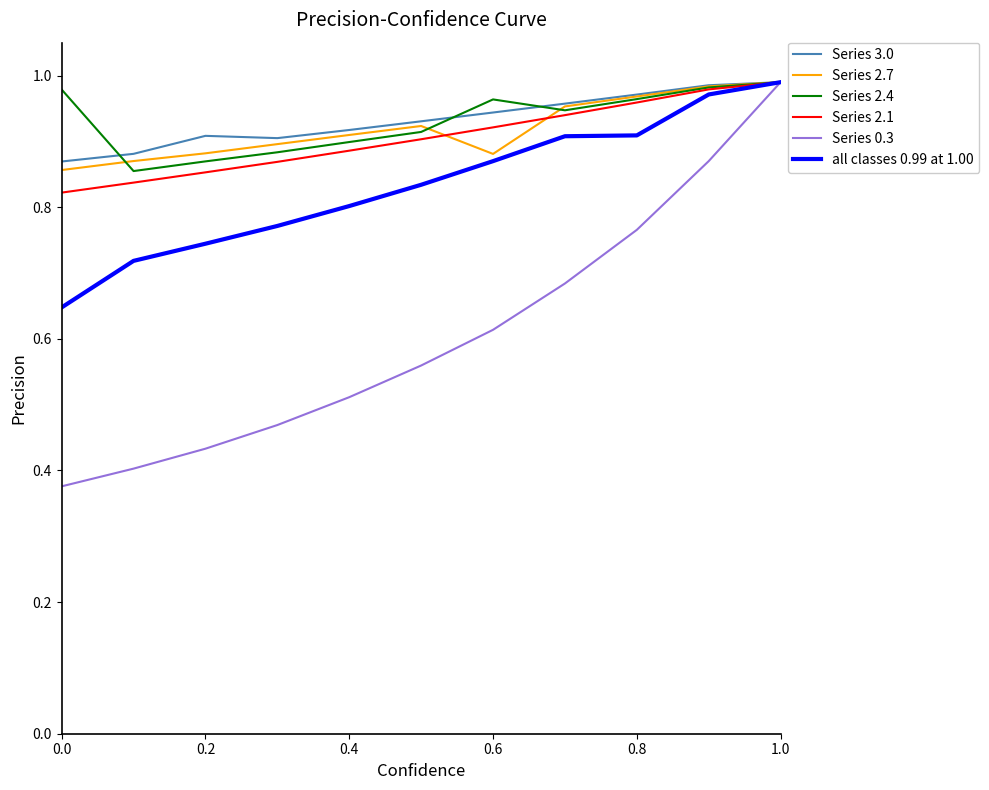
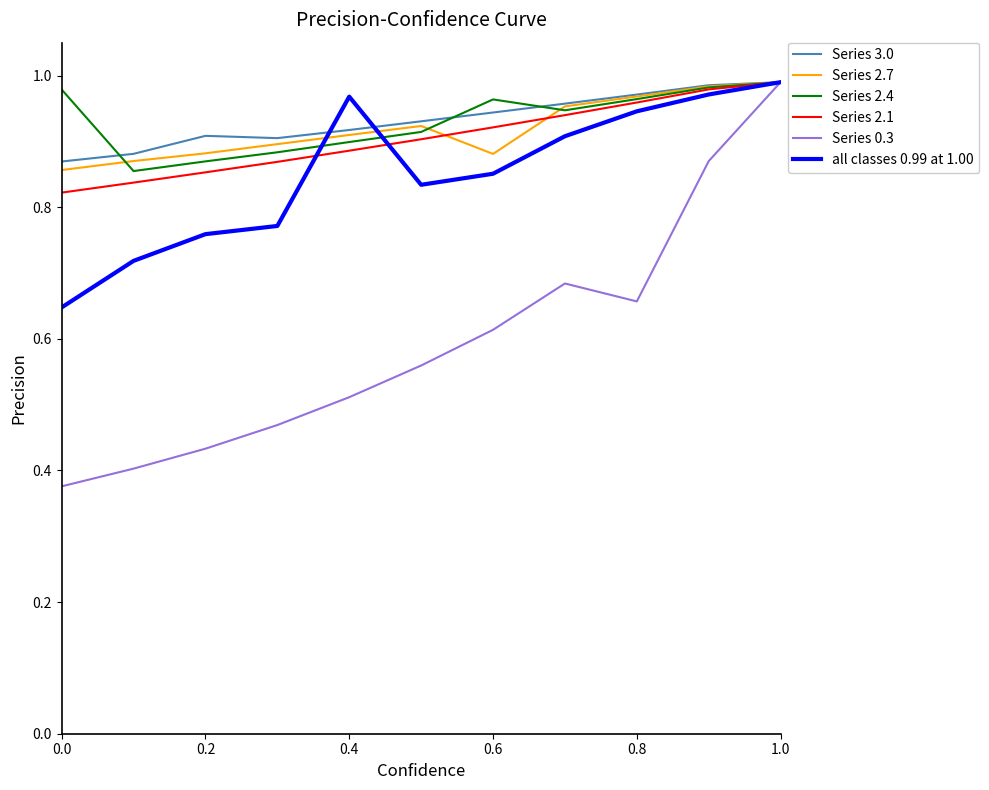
  {
    "Series 3.0": {
      "0.0": 0.87,
      "0.2": 0.91,
      "0.4": 0.92,
      "0.6": 0.94
    },
    "Series 2.7": {
      "0.0": 0.86,
      "0.2": 0.88,
      "0.4": 0.91,
      "0.6": 0.88
    },
    "Series 2.4": {
      "0.0": 0.98,
      "0.2": 0.87,
      "0.4": 0.90,
      "0.6": 0.96,
      "0.8": 0.96
    },
    "Series 2.1": {
      "0.0": 0.82,
      "0.2": 0.85,
      "0.4": 0.89,
      "0.6": 0.92,
      "0.8": 0.96
    },
    "Series 0.3": {
      "0.0": 0.38,
      "0.2": 0.43,
      "0.4": 0.51,
      "0.6": 0.61,
-     "0.8": 0.77
+     "0.8": 0.66
    },
    "all classes 0.99 at 1.00": {
      "0.0": 0.65,
-     "0.2": 0.74,
-     "0.4": 0.80,
-     "0.6": 0.87,
-     "0.8": 0.91
+     "0.2": 0.76,
+     "0.4": 0.97,
+     "0.6": 0.85,
+     "0.8": 0.95
    }
  }
